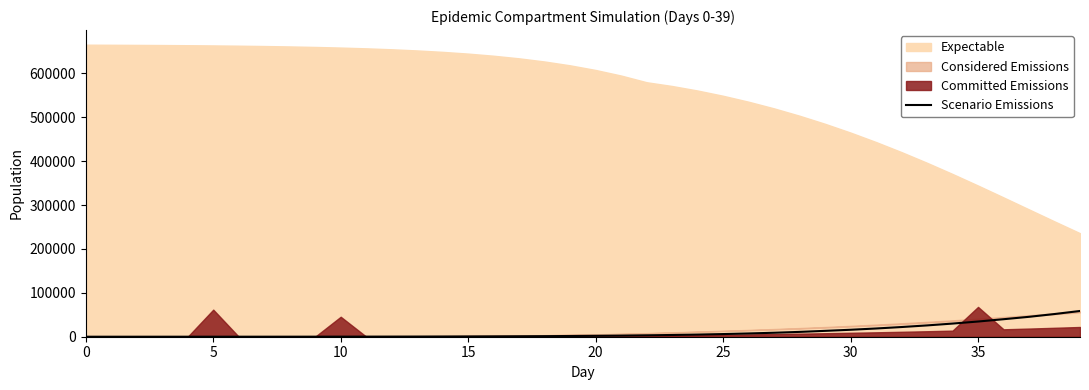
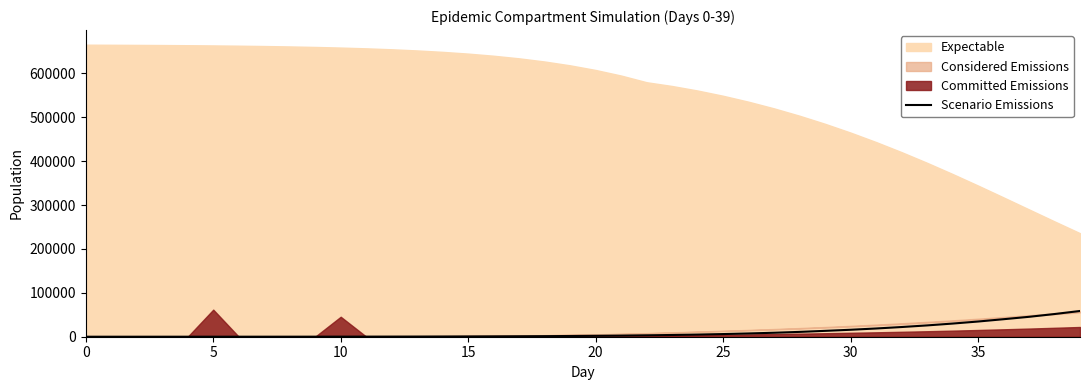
  {
    "Scenario Emissions": {
      "30": 20000,
      "35": 30000
    },
    "Committed Emissions": {
      "5": 60000,
      "10": 50000,
      "30": 10000,
-     "35": 70000
+     "35": 20000
    }
  }
